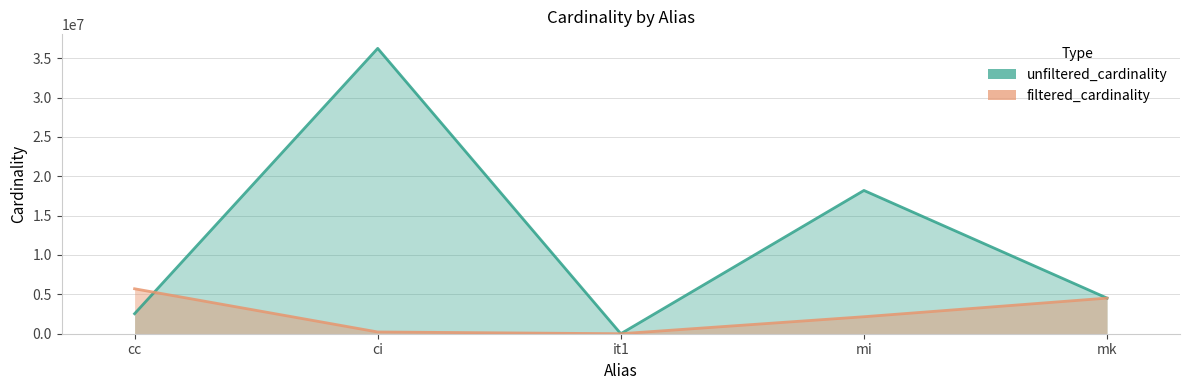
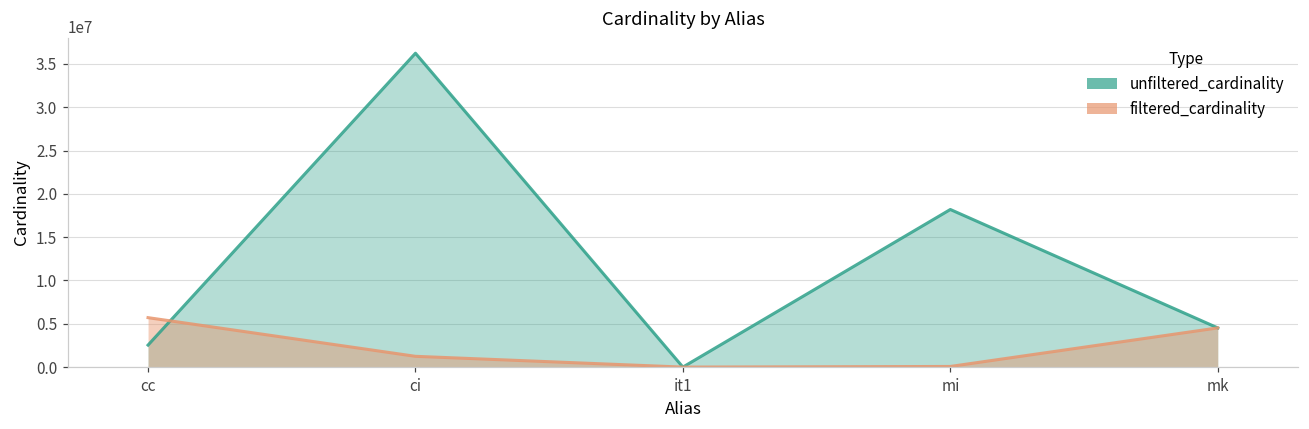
  {
    "unfiltered_cardinality": {
      "cc": 3000000,
      "ci": 36000000,
      "mi": 18000000
    },
    "filtered_cardinality": {
      "cc": 6000000,
-     "ci": 0,
-     "mi": 2000000
+     "ci": 1000000,
+     "mi": 0
    }
  }
